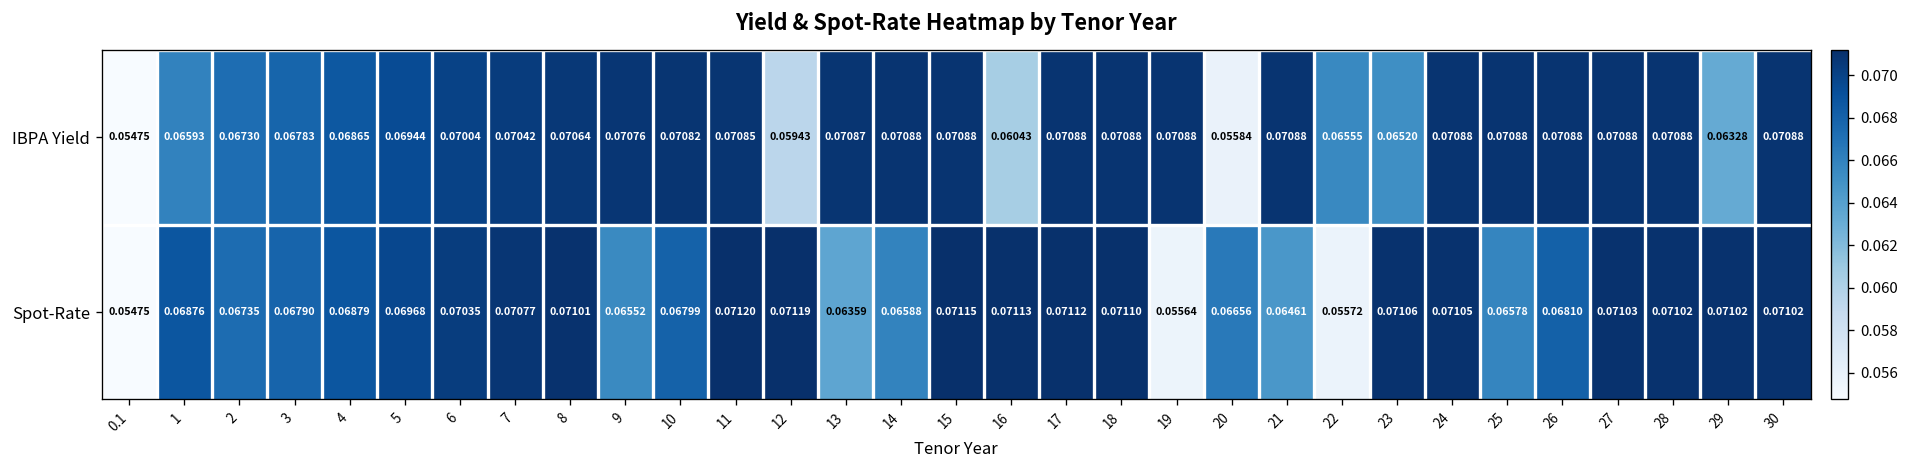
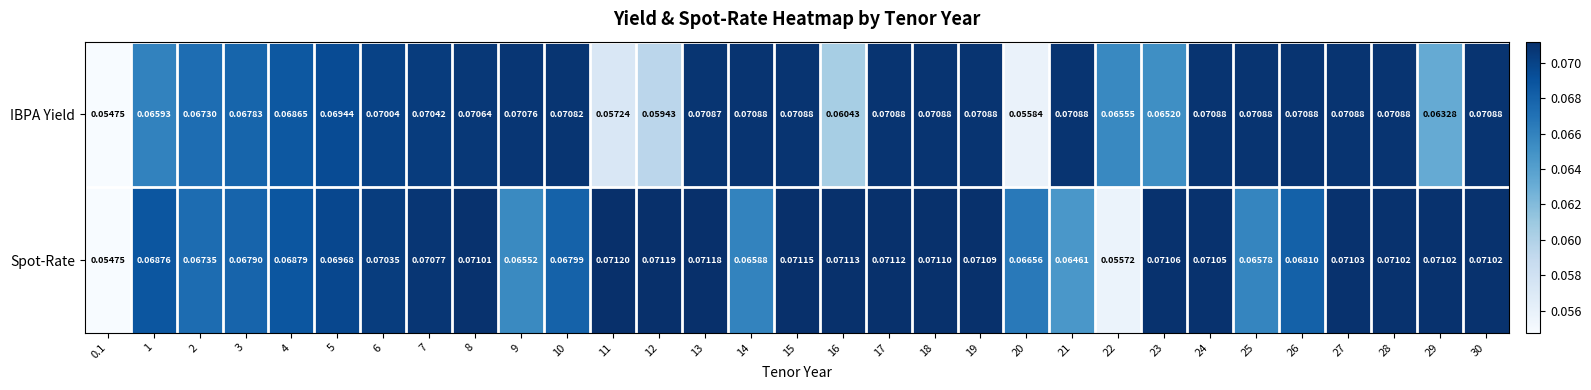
  {
    "IBPA Yield": {
      "0.1": 0.05475,
      "1": 0.06593,
      "2": 0.06730,
      "3": 0.06783,
      "4": 0.06865,
      "5": 0.06944,
      "6": 0.07004,
      "7": 0.07042,
      "8": 0.07064,
      "9": 0.07076,
      "10": 0.07082,
-     "11": 0.07085,
+     "11": 0.05724,
      "12": 0.05943,
      "13": 0.07087,
      "14": 0.07088,
      "15": 0.07088,
      "16": 0.06043,
      "17": 0.07088,
      "18": 0.07088,
      "19": 0.07088,
      "20": 0.05584,
      "21": 0.07088,
      "22": 0.06555,
      "23": 0.06520,
      "24": 0.07088,
      "25": 0.07088,
      "26": 0.07088,
      "27": 0.07088,
      "28": 0.07088,
      "29": 0.06328,
      "30": 0.07088
    },
    "Spot-Rate": {
      "0.1": 0.05475,
      "1": 0.06876,
      "2": 0.06735,
      "3": 0.06790,
      "4": 0.06879,
      "5": 0.06968,
      "6": 0.07035,
      "7": 0.07077,
      "8": 0.07101,
      "9": 0.06552,
      "10": 0.06799,
      "11": 0.07120,
      "12": 0.07119,
-     "13": 0.06359,
+     "13": 0.07118,
      "14": 0.06588,
      "15": 0.07115,
      "16": 0.07113,
      "17": 0.07112,
      "18": 0.07110,
-     "19": 0.05564,
+     "19": 0.07109,
      "20": 0.06656,
      "21": 0.06461,
      "22": 0.05572,
      "23": 0.07106,
      "24": 0.07105,
      "25": 0.06578,
      "26": 0.06810,
      "27": 0.07103,
      "28": 0.07102,
      "29": 0.07102,
      "30": 0.07102
    }
  }
